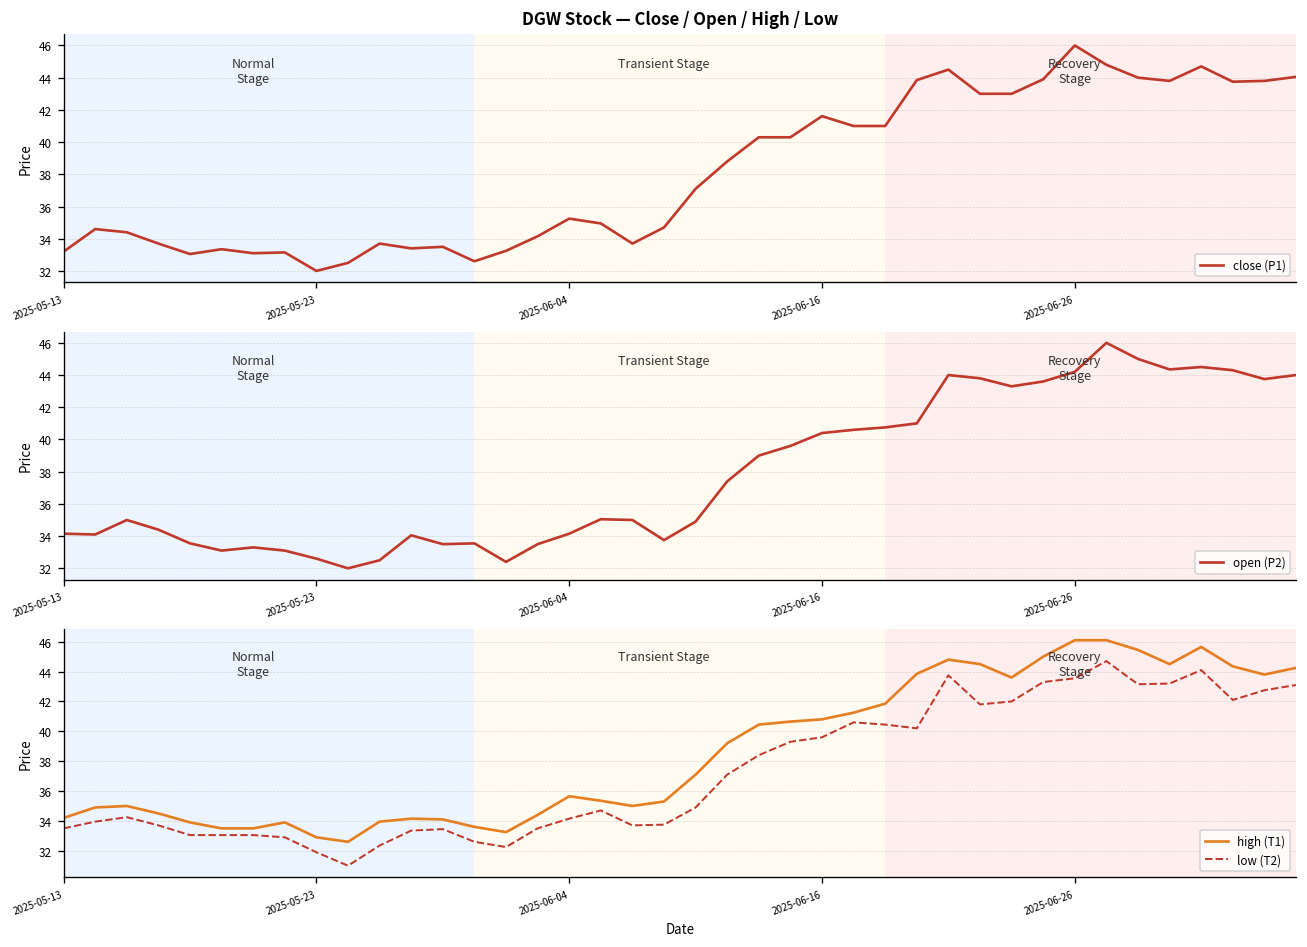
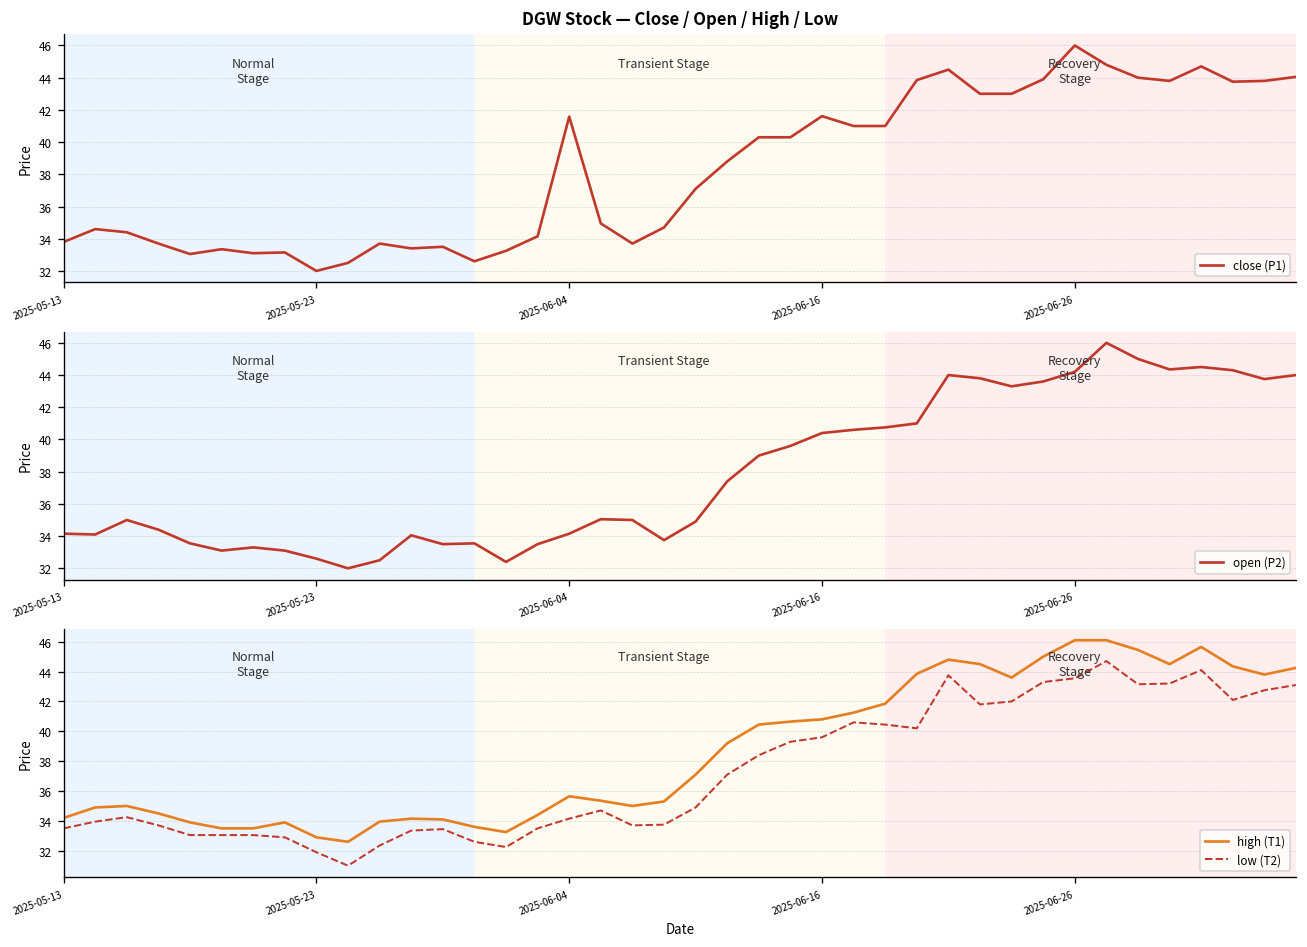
  {
    "DGW Stock — Close / Open / High / Low": {
-     "2025-05-13": 33.2,
+     "2025-05-13": 33.8,
      "2025-05-23": 32.0,
-     "2025-06-04": 35.3,
+     "2025-06-04": 41.6,
      "2025-06-16": 41.6,
      "2025-06-26": 46.0
    }
  }
